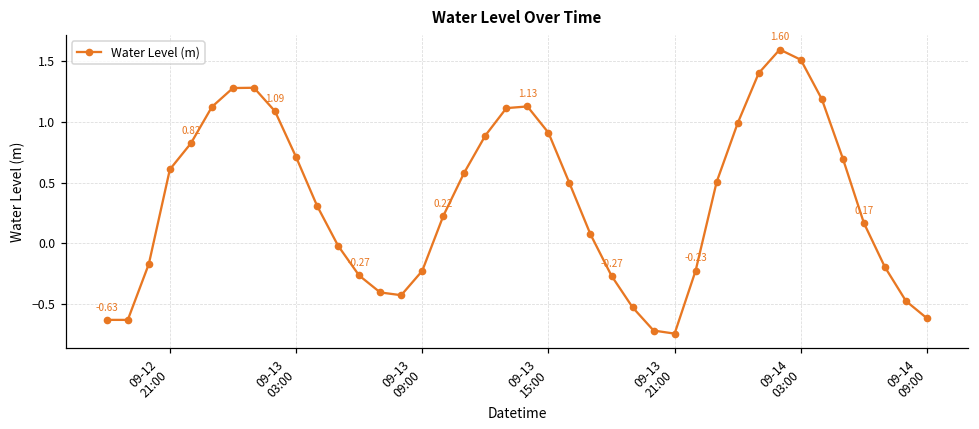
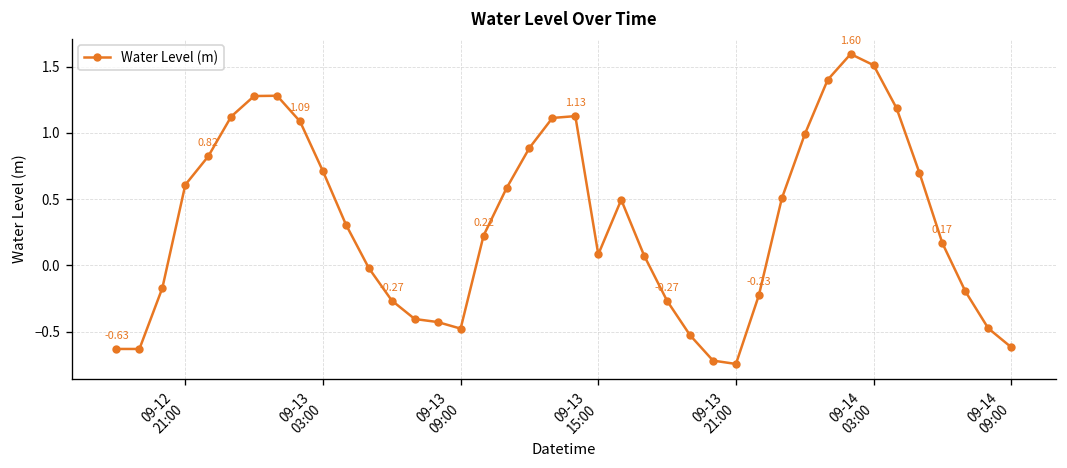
  {
    "09-12 21:00": 0.61,
    "09-13 03:00": 0.71,
-   "09-13 09:00": -0.23,
-   "09-13 15:00": 0.91,
+   "09-13 09:00": -0.48,
+   "09-13 15:00": 0.08,
    "09-13 21:00": -0.74,
    "09-14 03:00": 1.51,
    "09-14 09:00": -0.62
  }
